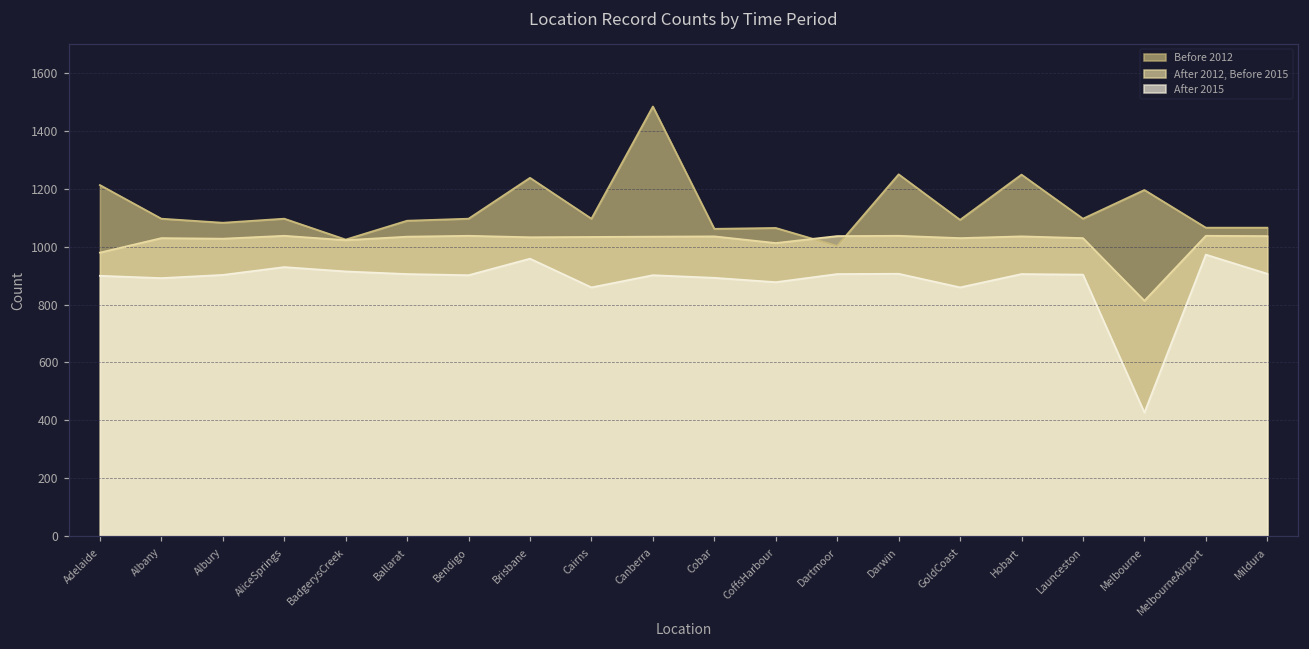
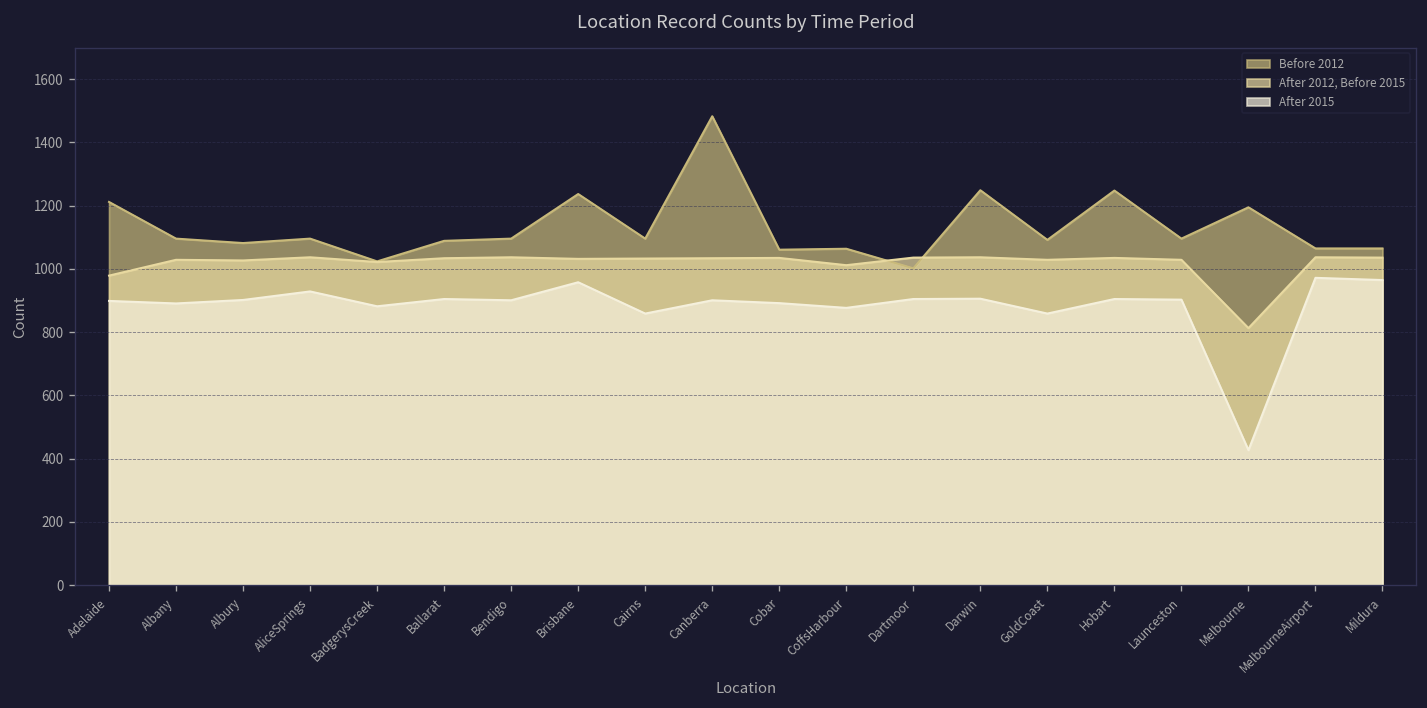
  {
    "After 2015": {
      "Adelaide": 900,
      "Albany": 890,
      "Albury": 900,
      "AliceSprings": 930,
-     "BadgerysCreek": 910,
+     "BadgerysCreek": 880,
      "Ballarat": 910,
      "Bendigo": 900,
      "Brisbane": 960,
      "Cairns": 860,
      "Canberra": 900,
      "Cobar": 890,
      "CoffsHarbour": 880,
      "Dartmoor": 910,
      "Darwin": 910,
      "GoldCoast": 860,
      "Hobart": 910,
      "Launceston": 900,
      "Melbourne": 430,
      "MelbourneAirport": 970,
-     "Mildura": 910
+     "Mildura": 970
    }
  }
